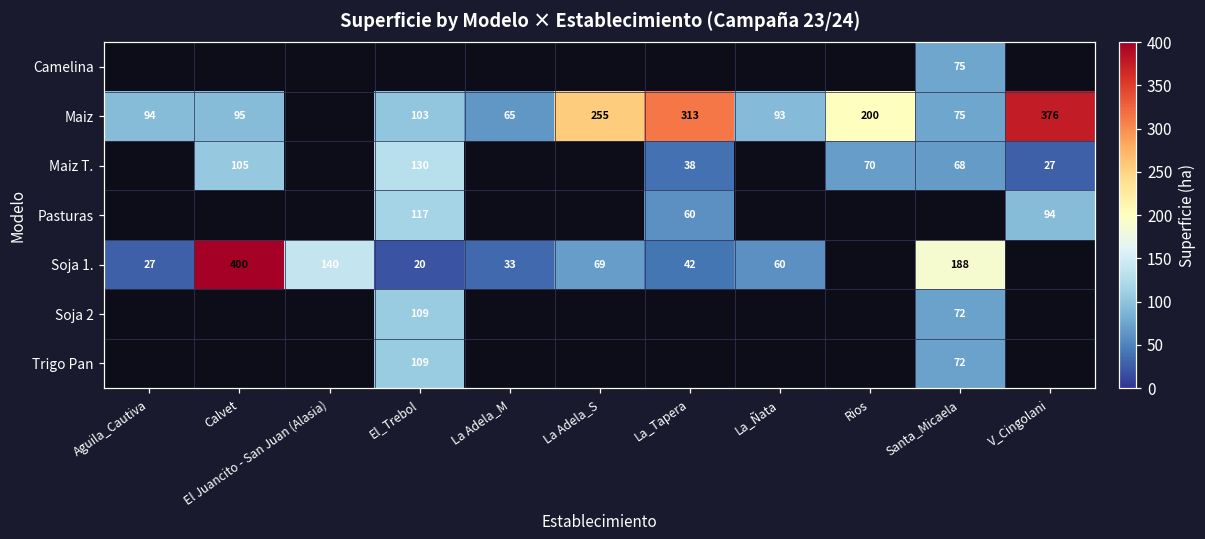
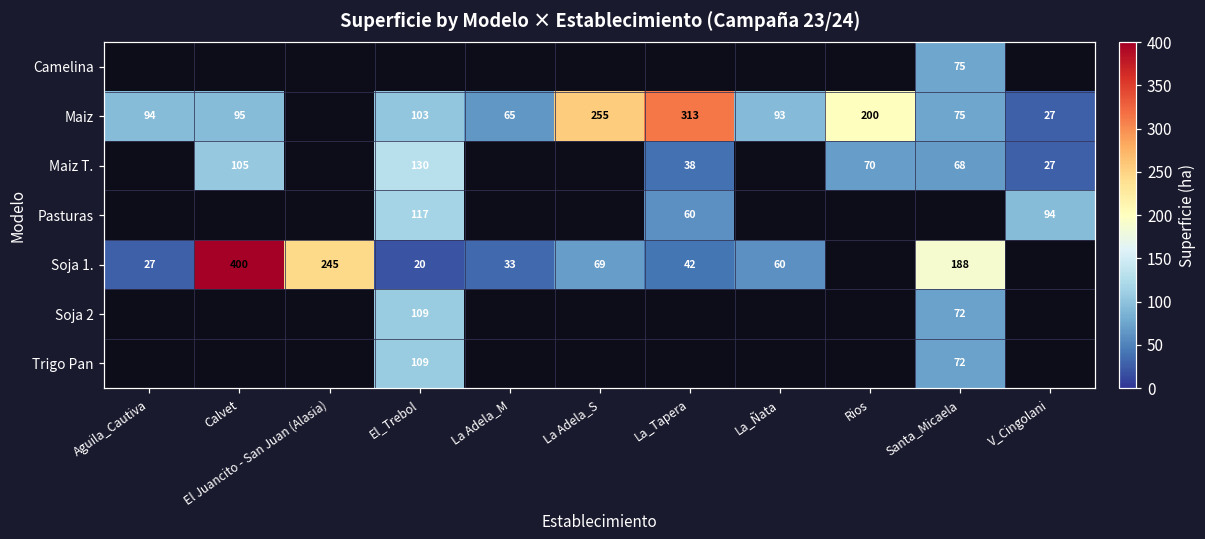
  {
    "Camelina": {
      "Santa_Micaela": 75
    },
    "Maiz": {
      "Aguila_Cautiva": 94,
      "Calvet": 95,
      "El_Trebol": 103,
      "La Adela_M": 65,
      "La Adela_S": 255,
      "La_Tapera": 313,
      "La_Ñata": 93,
      "Rios": 200,
      "Santa_Micaela": 75,
-     "V_Cingolani": 376
+     "V_Cingolani": 27
    },
    "Maiz T.": {
      "Calvet": 105,
      "El_Trebol": 130,
      "La_Tapera": 38,
      "Rios": 70,
      "Santa_Micaela": 68,
      "V_Cingolani": 27
    },
    "Pasturas": {
      "El_Trebol": 117,
      "La_Tapera": 60,
      "V_Cingolani": 94
    },
    "Soja 1.": {
      "Aguila_Cautiva": 27,
      "Calvet": 400,
-     "El Juancito - San Juan (Alasia)": 140,
+     "El Juancito - San Juan (Alasia)": 245,
      "El_Trebol": 20,
      "La Adela_M": 33,
      "La Adela_S": 69,
      "La_Tapera": 42,
      "La_Ñata": 60,
      "Santa_Micaela": 188
    },
    "Soja 2": {
      "El_Trebol": 109,
      "Santa_Micaela": 72
    },
    "Trigo Pan": {
      "El_Trebol": 109,
      "Santa_Micaela": 72
    }
  }
